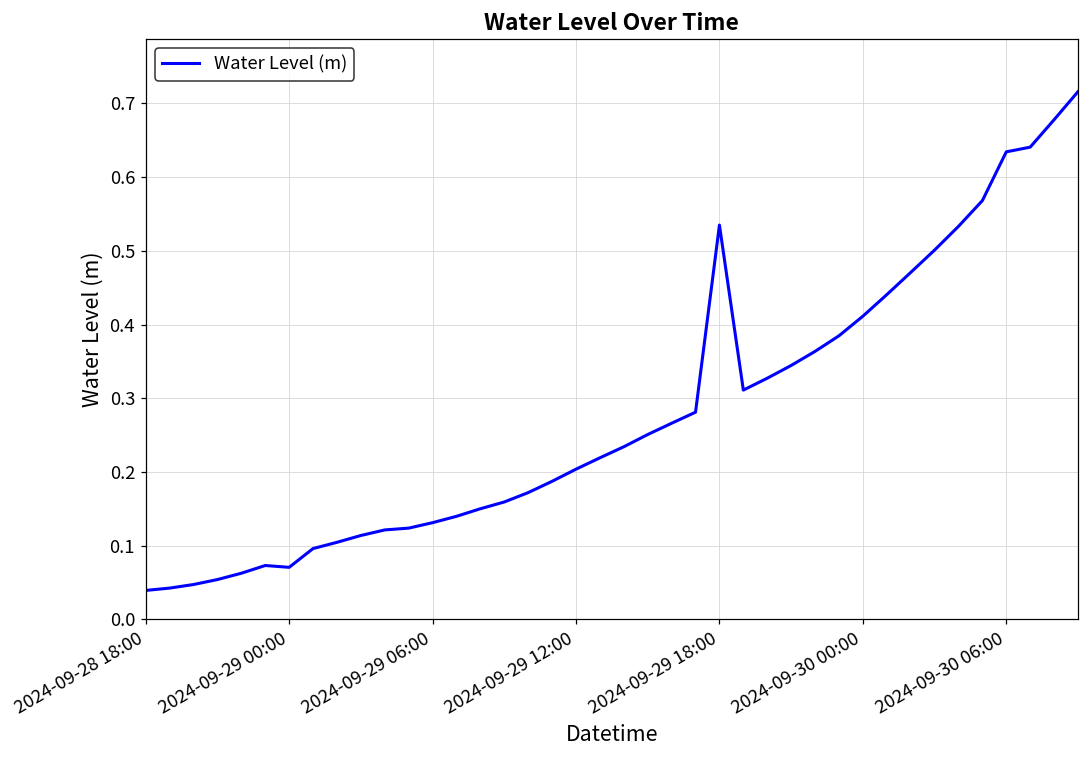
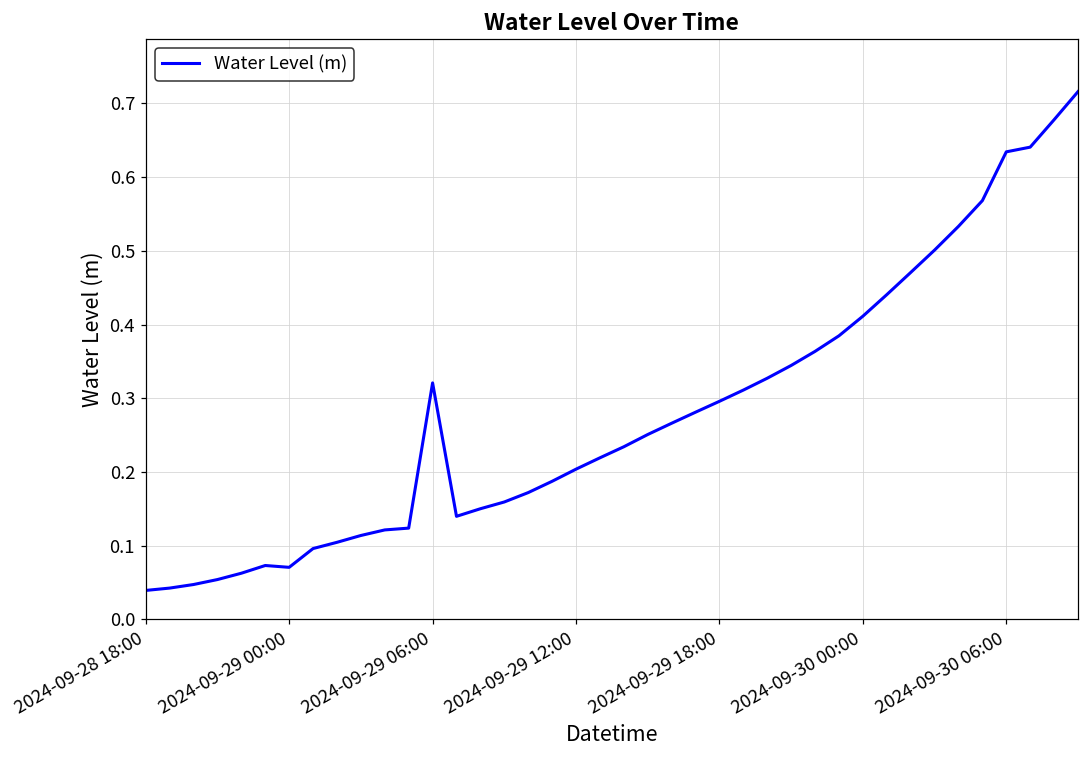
  {
    "2024-09-28 18:00": 0.04,
    "2024-09-29 00:00": 0.07,
-   "2024-09-29 06:00": 0.13,
+   "2024-09-29 06:00": 0.32,
    "2024-09-29 12:00": 0.20,
-   "2024-09-29 18:00": 0.53,
+   "2024-09-29 18:00": 0.30,
    "2024-09-30 00:00": 0.41,
    "2024-09-30 06:00": 0.63
  }
